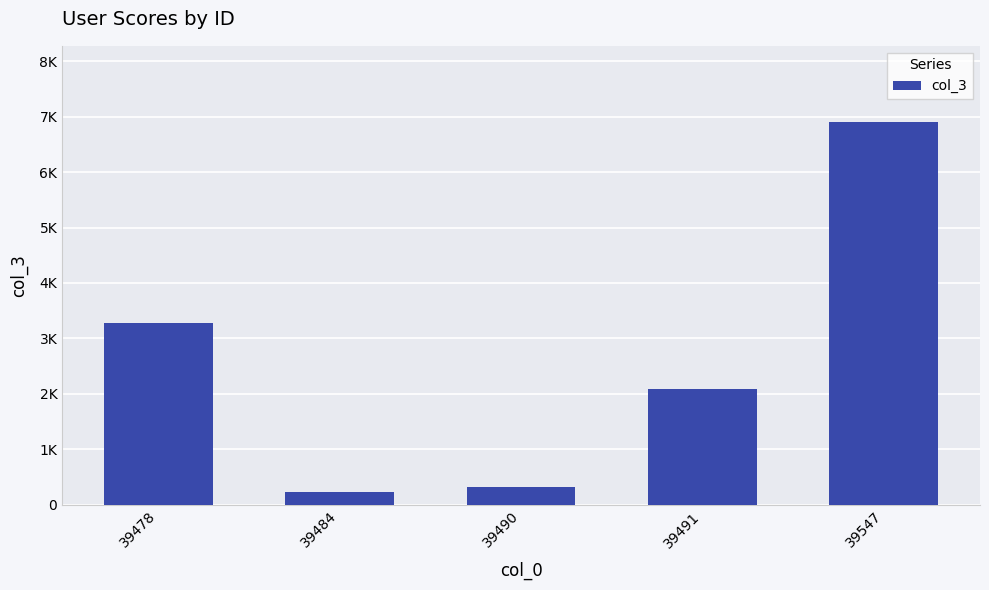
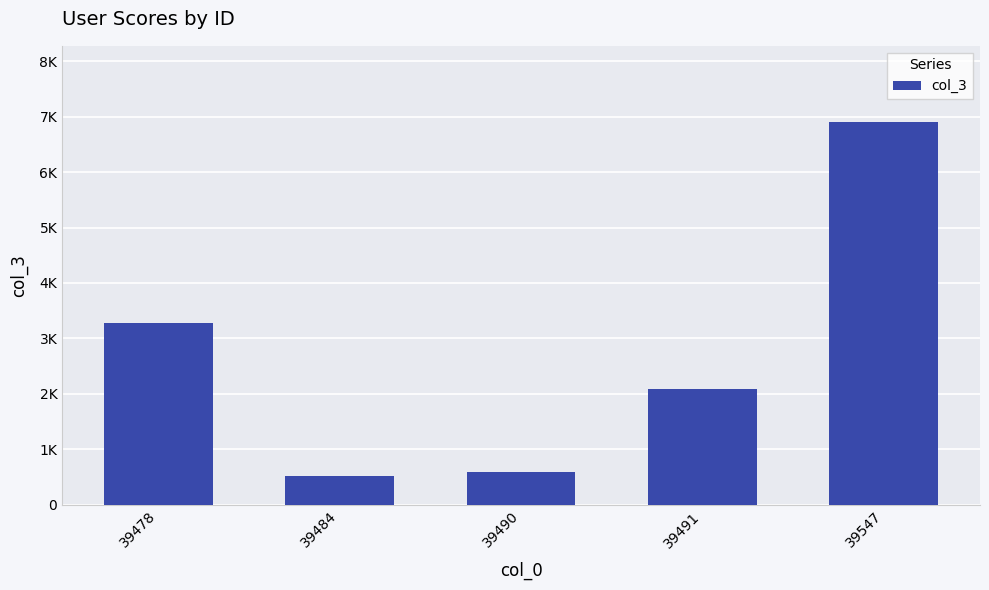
  {
    "39478": 3300,
-   "39484": 200,
-   "39490": 300,
+   "39484": 500,
+   "39490": 600,
    "39491": 2100,
    "39547": 6900
  }
